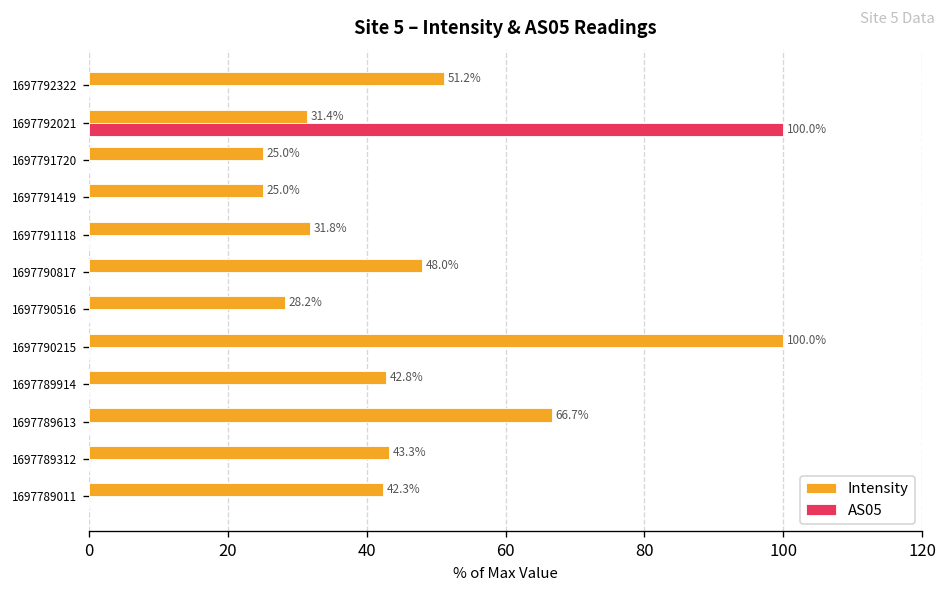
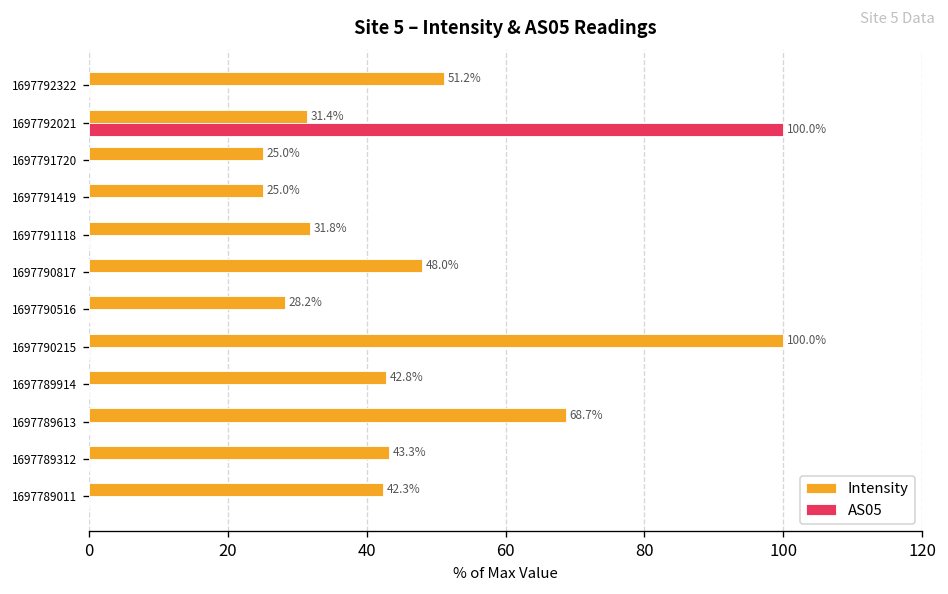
  {
    "Intensity": {
      "1697792322": "51.2%",
      "1697792021": "31.4%",
      "1697791720": "25.0%",
      "1697791419": "25.0%",
      "1697791118": "31.8%",
      "1697790817": "48.0%",
      "1697790516": "28.2%",
      "1697790215": "100.0%",
      "1697789914": "42.8%",
-     "1697789613": "66.7%",
+     "1697789613": "68.7%",
      "1697789312": "43.3%",
      "1697789011": "42.3%"
    },
    "AS05": {
      "1697792021": "100.0%"
    }
  }
